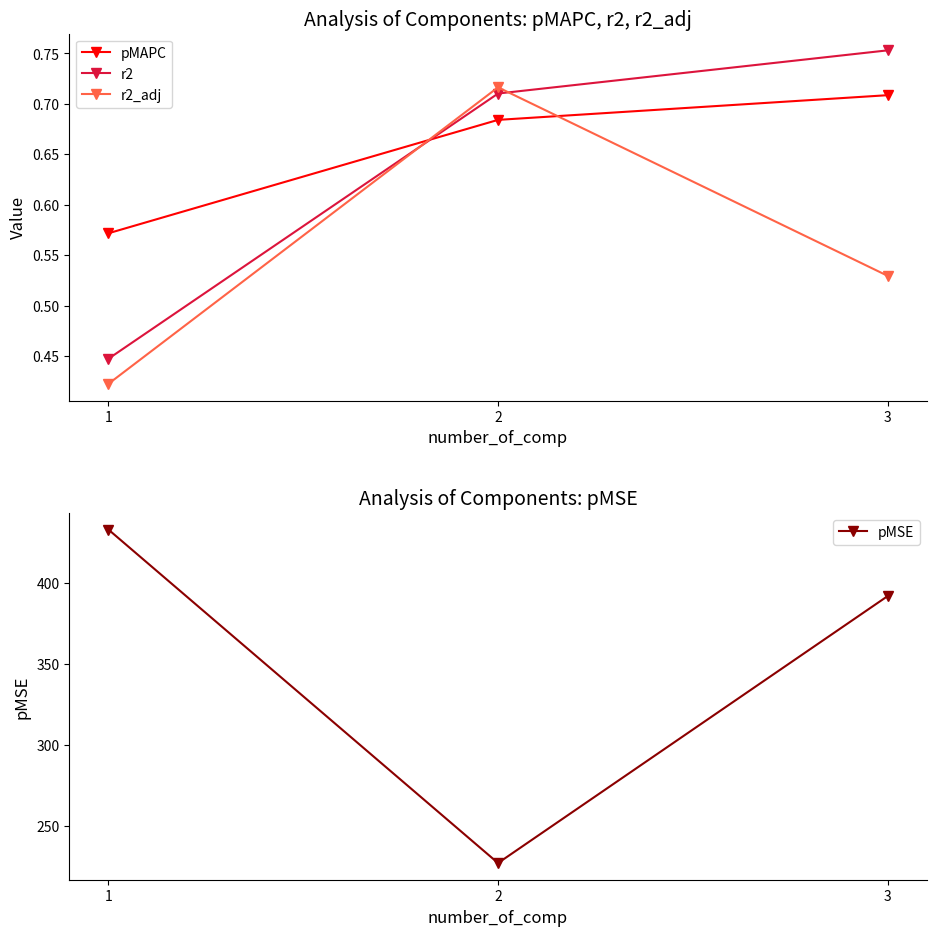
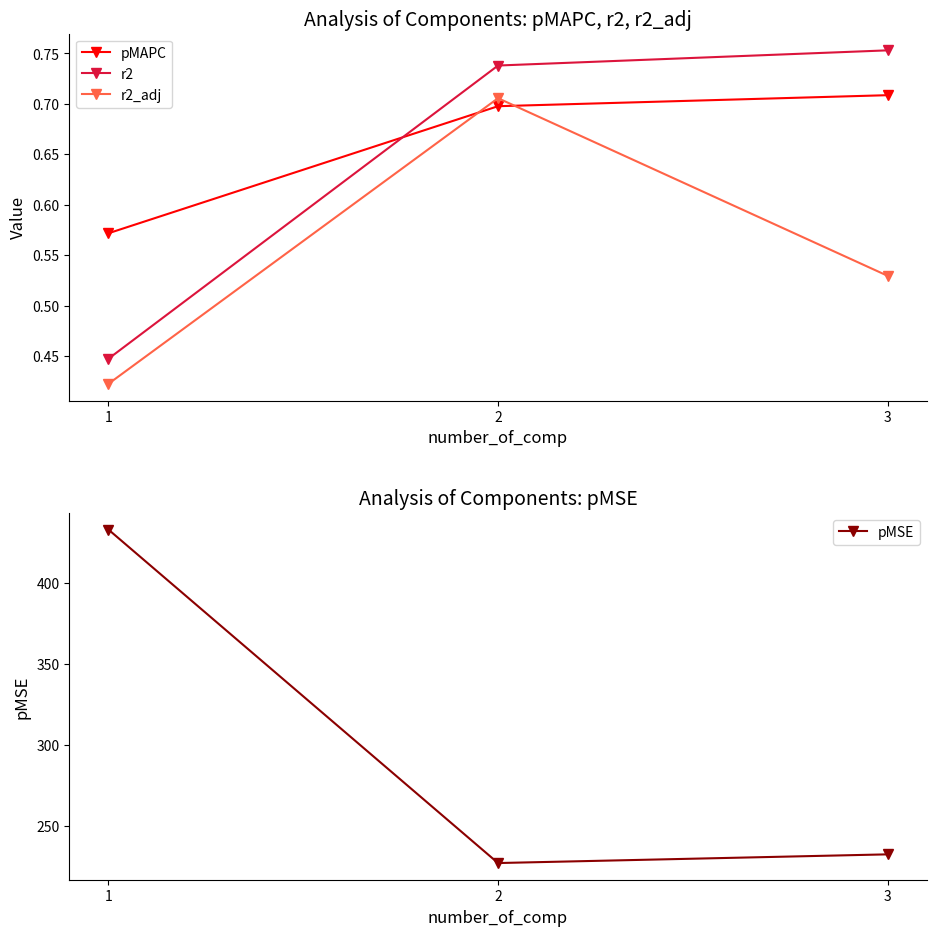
  {
    "Analysis of Components: pMAPC, r2, r2_adj": {
      "pMAPC": {
        "1": 0.572,
-       "2": 0.684,
+       "2": 0.698,
        "3": 0.709
      },
      "r2": {
        "1": 0.447,
-       "2": 0.710,
+       "2": 0.738,
        "3": 0.753
      },
      "r2_adj": {
        "1": 0.422,
-       "2": 0.716,
+       "2": 0.706,
        "3": 0.529
      }
    },
    "Analysis of Components: pMSE": {
      "1": 433,
      "2": 227,
-     "3": 392
+     "3": 232
    }
  }
